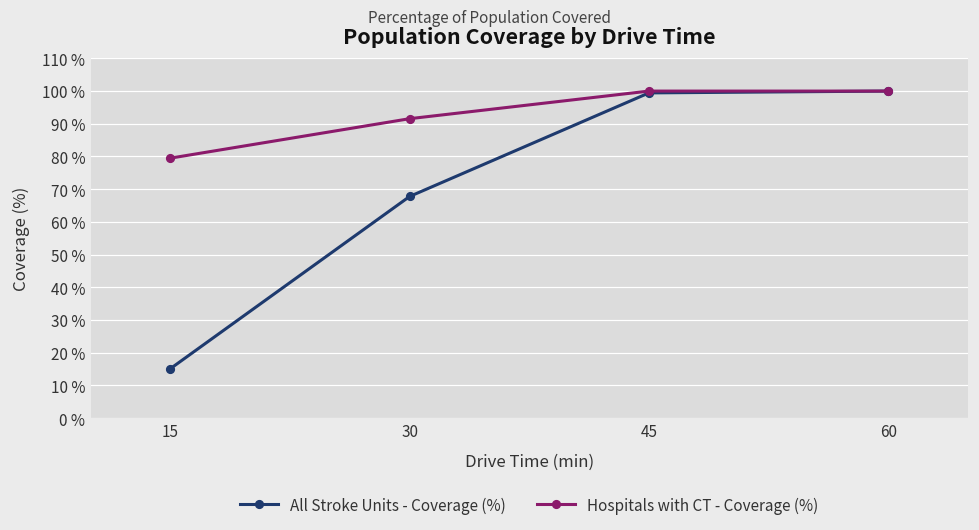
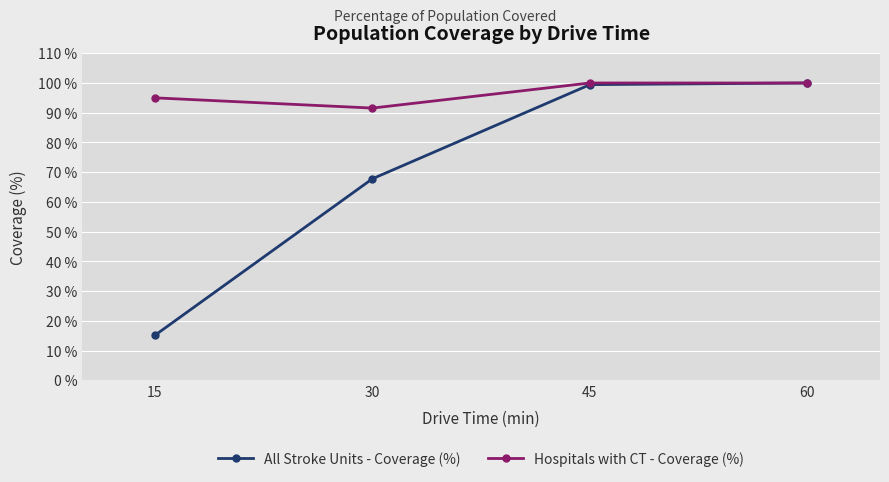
  {
    "All Stroke Units - Coverage (%)": {
      "15": "15 %",
      "30": "68 %"
    },
    "Hospitals with CT - Coverage (%)": {
-     "15": "79 %",
+     "15": "95 %",
      "30": "92 %"
    }
  }
